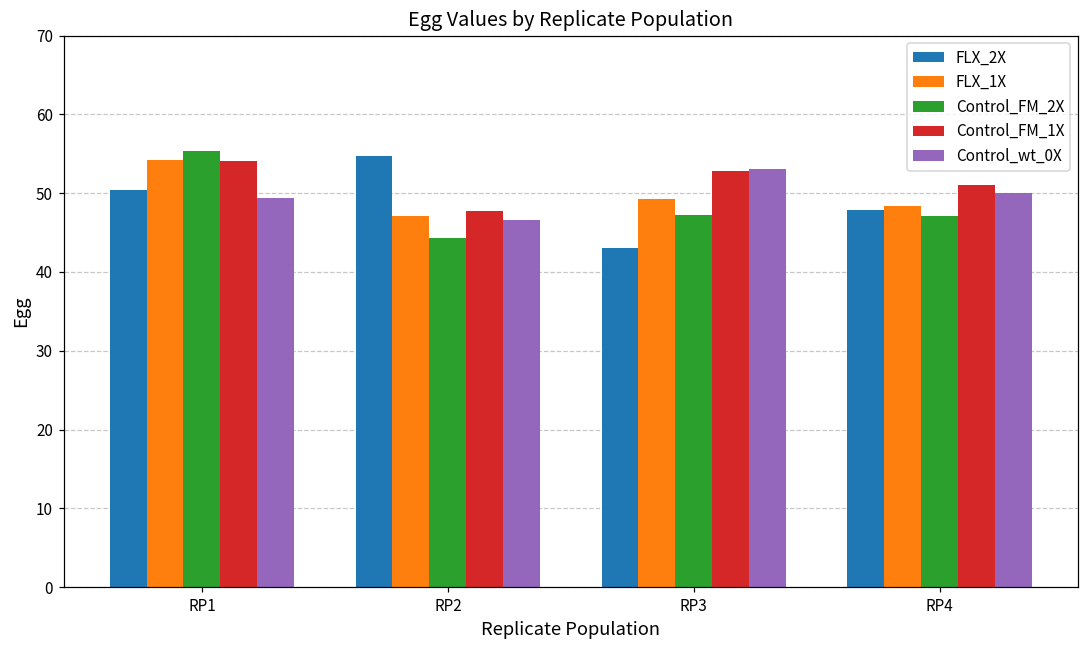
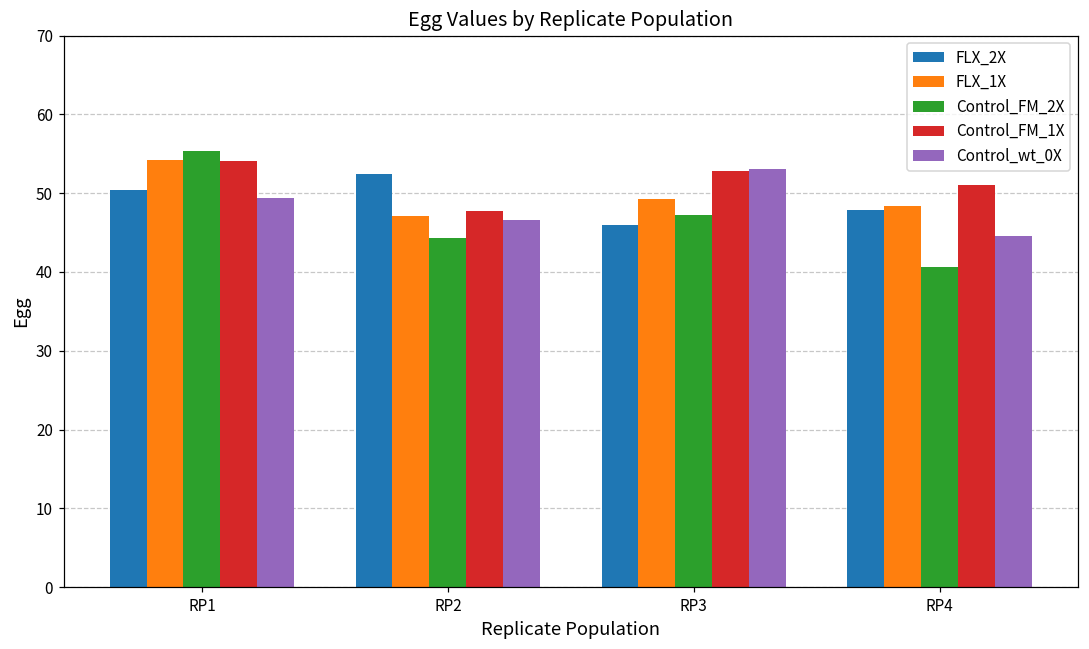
  {
    "FLX_2X": {
      "RP1": 50,
-     "RP2": 55,
-     "RP3": 43,
+     "RP2": 52,
+     "RP3": 46,
      "RP4": 48
    },
    "FLX_1X": {
      "RP1": 54,
      "RP2": 47,
      "RP3": 49,
      "RP4": 48
    },
    "Control_FM_2X": {
      "RP1": 55,
      "RP2": 44,
      "RP3": 47,
-     "RP4": 47
+     "RP4": 41
    },
    "Control_FM_1X": {
      "RP1": 54,
      "RP2": 48,
      "RP3": 53,
      "RP4": 51
    },
    "Control_wt_0X": {
      "RP1": 49,
      "RP2": 47,
      "RP3": 53,
-     "RP4": 50
+     "RP4": 45
    }
  }
